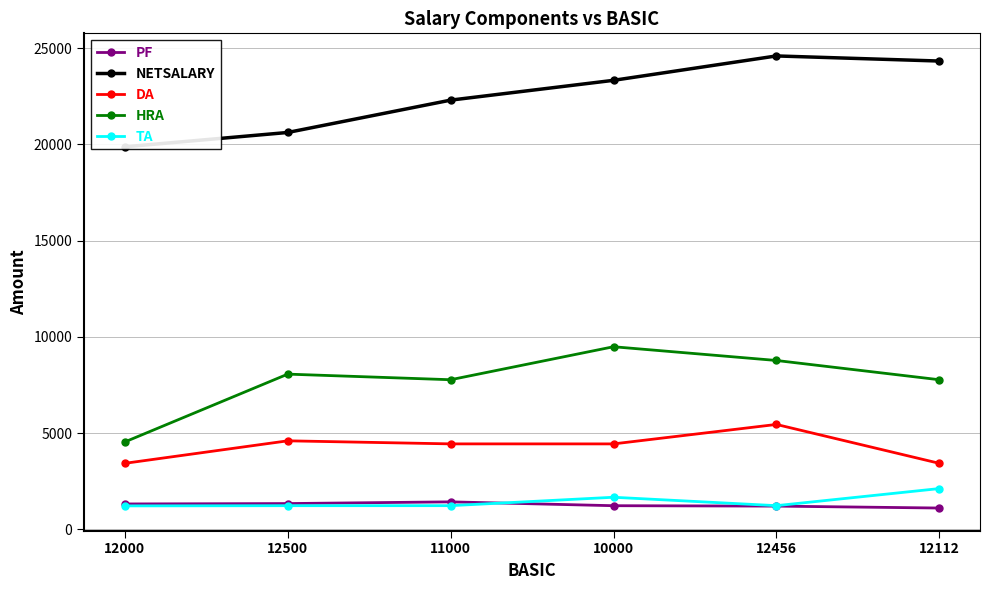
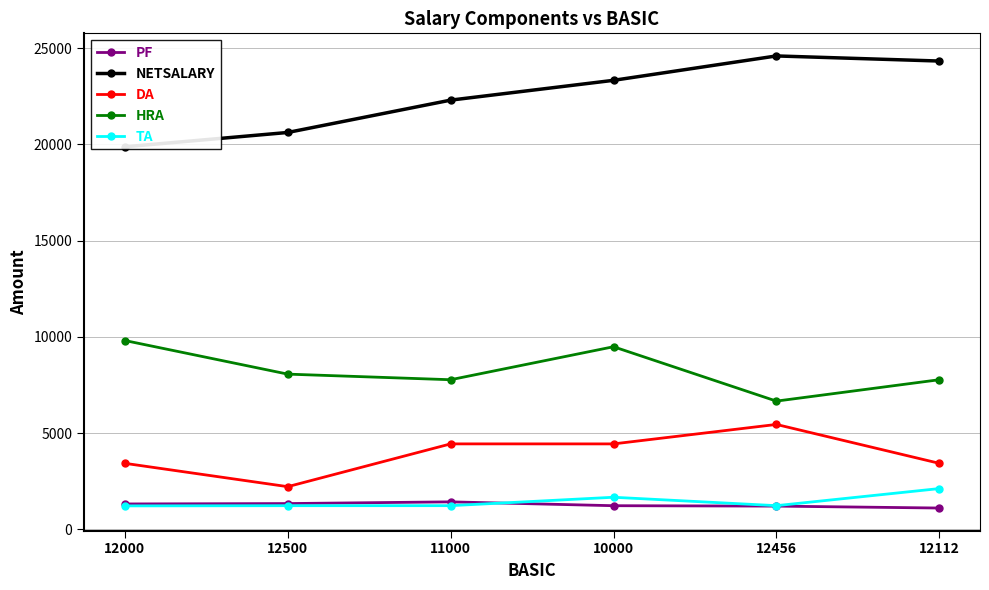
  {
    "PF": {
      "11000": 1400,
      "10000": 1200,
      "12112": 1100
    },
    "NETSALARY": {
      "12500": 20600,
      "11000": 22300,
      "10000": 23300,
      "12456": 24600,
      "12112": 24300
    },
    "DA": {
      "12000": 3400,
-     "12500": 4600,
+     "12500": 2200,
      "11000": 4400,
      "10000": 4400,
      "12456": 5500,
      "12112": 3400
    },
    "HRA": {
-     "12000": 4500,
+     "12000": 9800,
      "12500": 8100,
      "11000": 7800,
      "10000": 9500,
-     "12456": 8800,
+     "12456": 6700,
      "12112": 7800
    },
    "TA": {
      "11000": 1200,
      "10000": 1700,
      "12112": 2100
    }
  }
